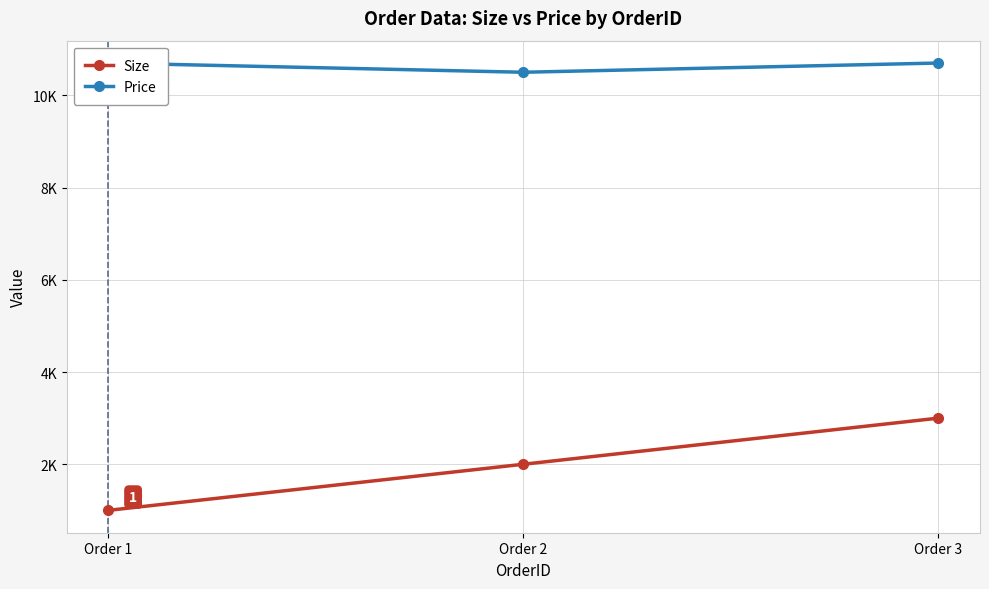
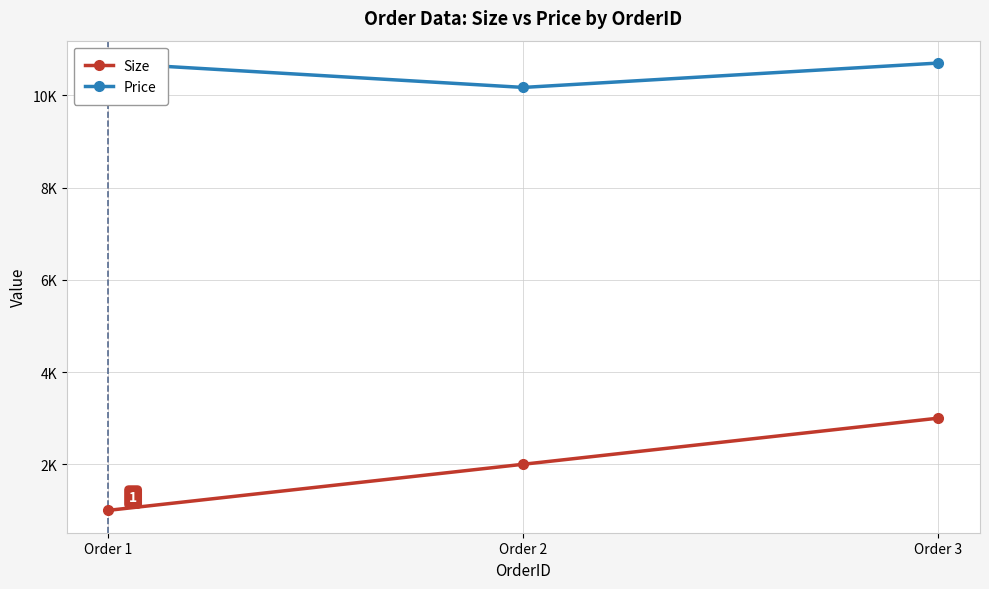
  {
    "Size": {
      "Order 2": 2000,
      "Order 3": 3000
    },
    "Price": {
-     "Order 2": 10500,
+     "Order 2": 10200,
      "Order 3": 10700
    }
  }
